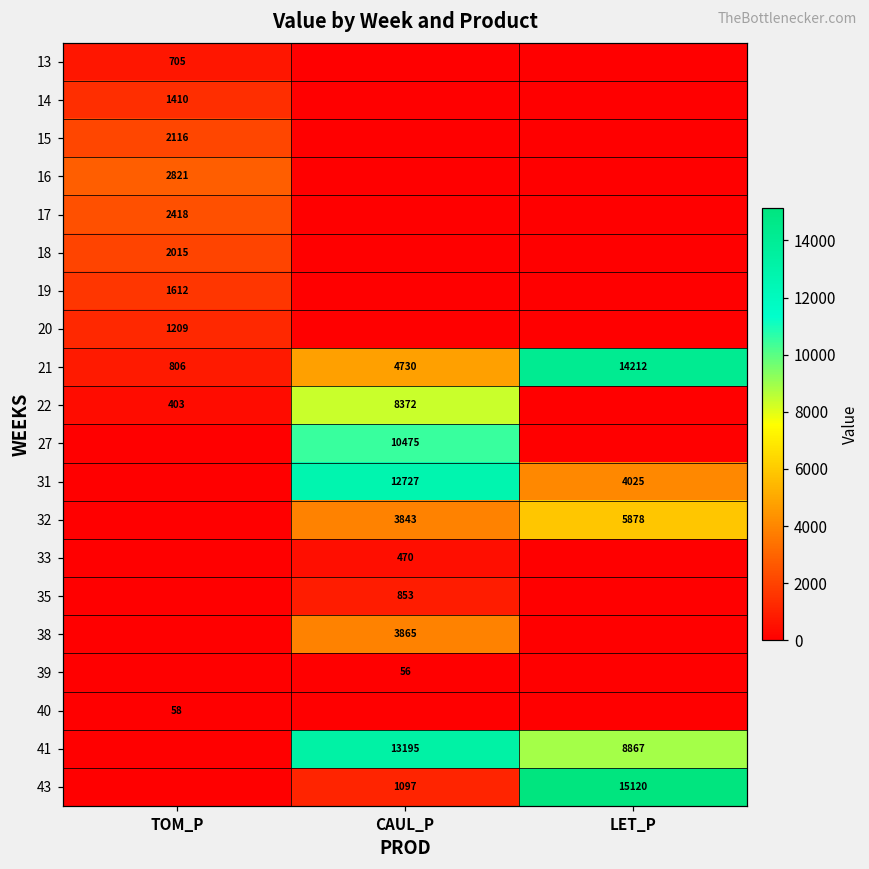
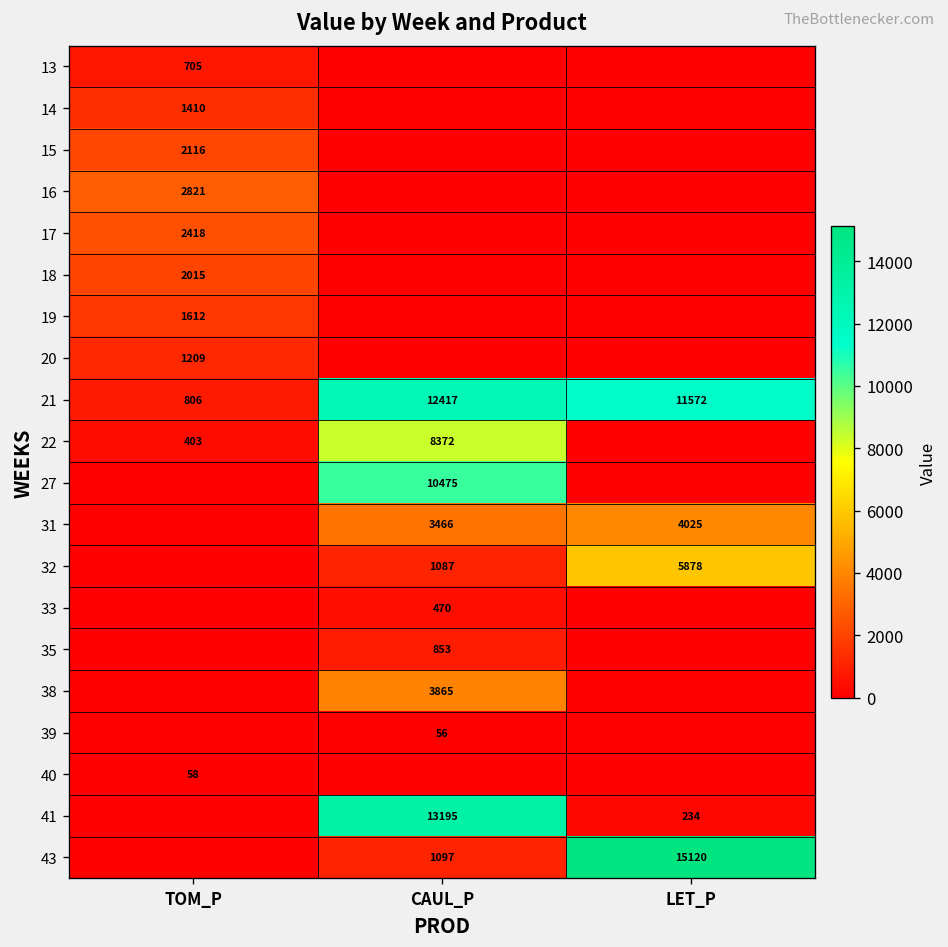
  {
    "13": {
      "TOM_P": 705
    },
    "14": {
      "TOM_P": 1410
    },
    "15": {
      "TOM_P": 2116
    },
    "16": {
      "TOM_P": 2821
    },
    "17": {
      "TOM_P": 2418
    },
    "18": {
      "TOM_P": 2015
    },
    "19": {
      "TOM_P": 1612
    },
    "20": {
      "TOM_P": 1209
    },
    "21": {
      "TOM_P": 806,
-     "CAUL_P": 4730,
-     "LET_P": 14212
+     "CAUL_P": 12417,
+     "LET_P": 11572
    },
    "22": {
      "TOM_P": 403,
      "CAUL_P": 8372
    },
    "27": {
      "CAUL_P": 10475
    },
    "31": {
-     "CAUL_P": 12727,
+     "CAUL_P": 3466,
      "LET_P": 4025
    },
    "32": {
-     "CAUL_P": 3843,
+     "CAUL_P": 1087,
      "LET_P": 5878
    },
    "33": {
      "CAUL_P": 470
    },
    "35": {
      "CAUL_P": 853
    },
    "38": {
      "CAUL_P": 3865
    },
    "39": {
      "CAUL_P": 56
    },
    "40": {
      "TOM_P": 58
    },
    "41": {
      "CAUL_P": 13195,
-     "LET_P": 8867
+     "LET_P": 234
    },
    "43": {
      "CAUL_P": 1097,
      "LET_P": 15120
    }
  }
